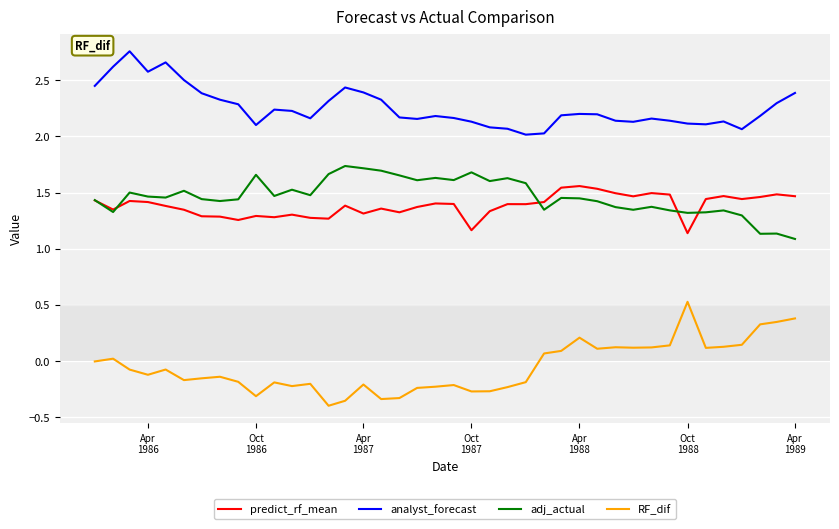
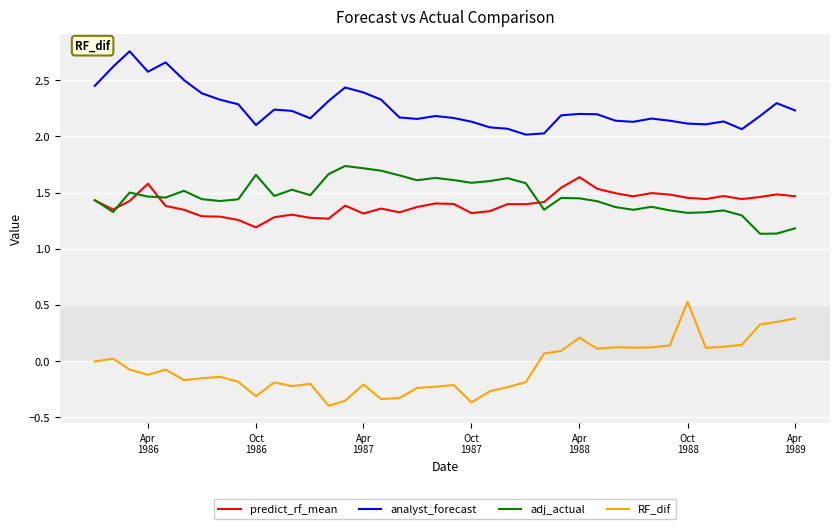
  {
    "predict_rf_mean": {
-     "Apr 1986": 1.42,
-     "Oct 1986": 1.29,
+     "Apr 1986": 1.58,
+     "Oct 1986": 1.19,
      "Apr 1987": 1.31,
-     "Oct 1987": 1.17,
-     "Apr 1988": 1.56,
-     "Oct 1988": 1.14,
+     "Oct 1987": 1.32,
+     "Apr 1988": 1.64,
+     "Oct 1988": 1.45,
      "Apr 1989": 1.47
    },
    "analyst_forecast": {
      "Apr 1986": 2.58,
      "Oct 1986": 2.10,
      "Apr 1987": 2.39,
      "Oct 1987": 2.13,
      "Apr 1988": 2.20,
      "Oct 1988": 2.11,
-     "Apr 1989": 2.39
+     "Apr 1989": 2.23
    },
    "adj_actual": {
      "Apr 1986": 1.46,
      "Oct 1986": 1.66,
      "Apr 1987": 1.72,
-     "Oct 1987": 1.68,
+     "Oct 1987": 1.59,
      "Apr 1988": 1.45,
      "Oct 1988": 1.32,
-     "Apr 1989": 1.09
+     "Apr 1989": 1.18
    },
    "RF_dif": {
      "Apr 1986": -0.12,
      "Oct 1986": -0.31,
      "Apr 1987": -0.21,
-     "Oct 1987": -0.27,
+     "Oct 1987": -0.37,
      "Apr 1988": 0.21,
      "Oct 1988": 0.53,
      "Apr 1989": 0.38
    }
  }
